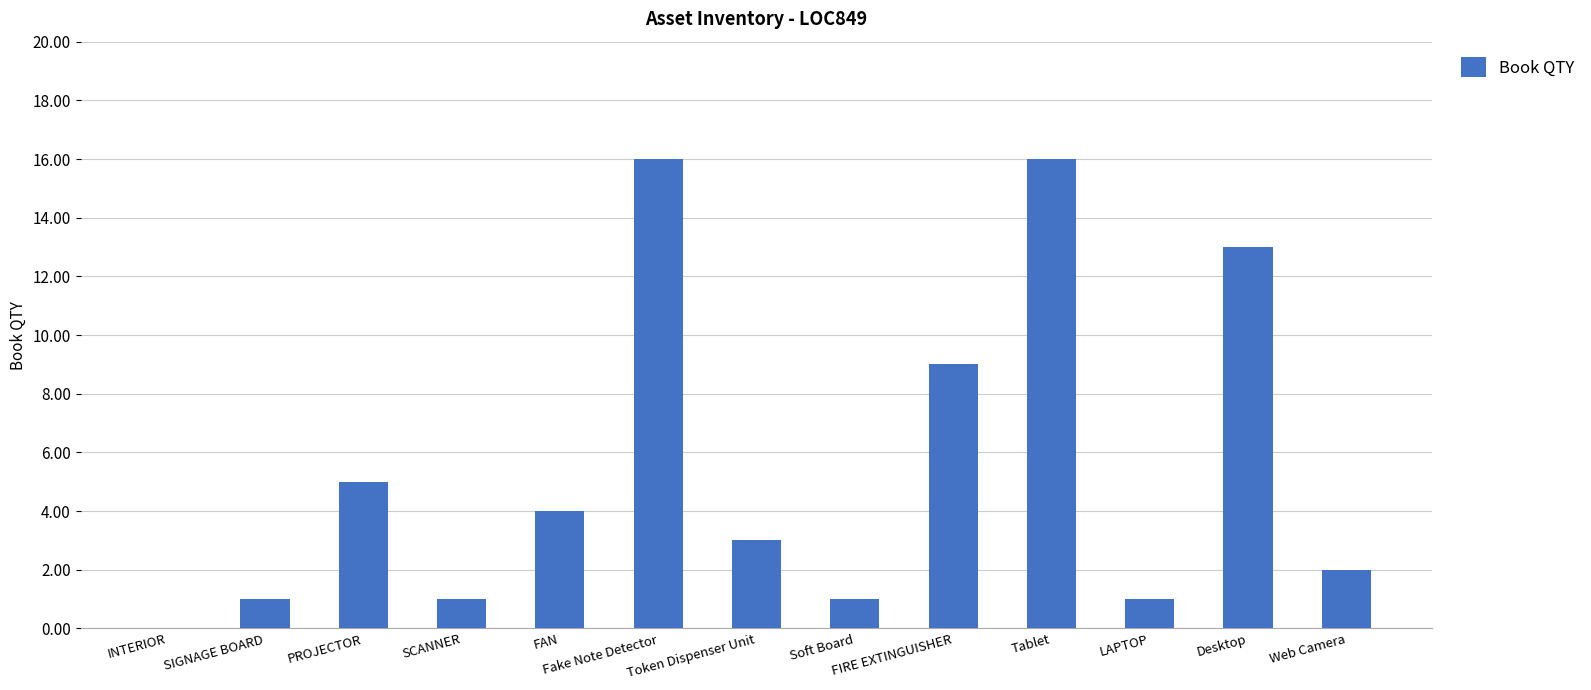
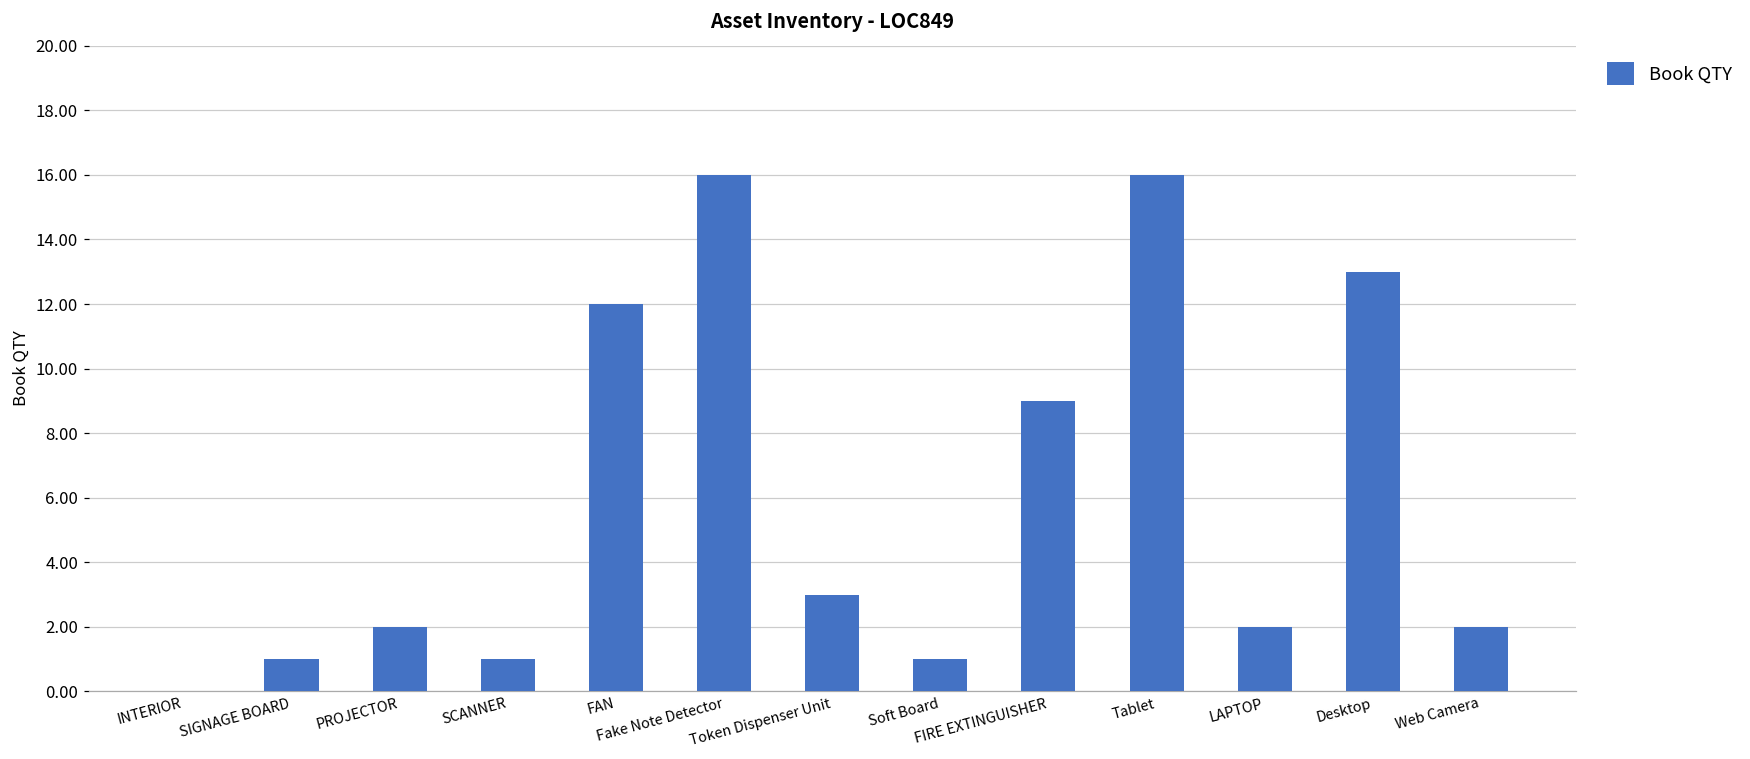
  {
    "INTERIOR": 0,
    "SIGNAGE BOARD": 1,
-   "PROJECTOR": 5,
+   "PROJECTOR": 2,
    "SCANNER": 1,
-   "FAN": 4,
+   "FAN": 12,
    "Fake Note Detector": 16,
    "Token Dispenser Unit": 3,
    "Soft Board": 1,
    "FIRE EXTINGUISHER": 9,
    "Tablet": 16,
-   "LAPTOP": 1,
+   "LAPTOP": 2,
    "Desktop": 13,
    "Web Camera": 2
  }
